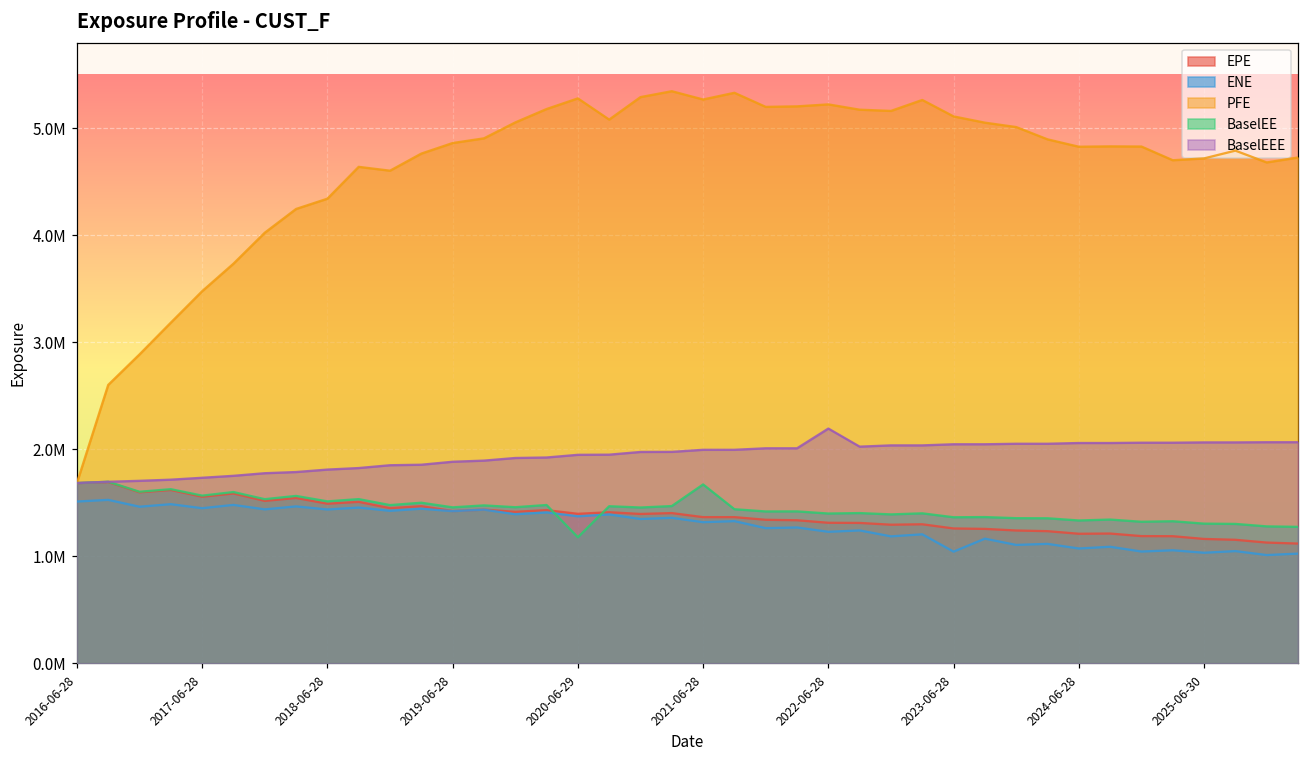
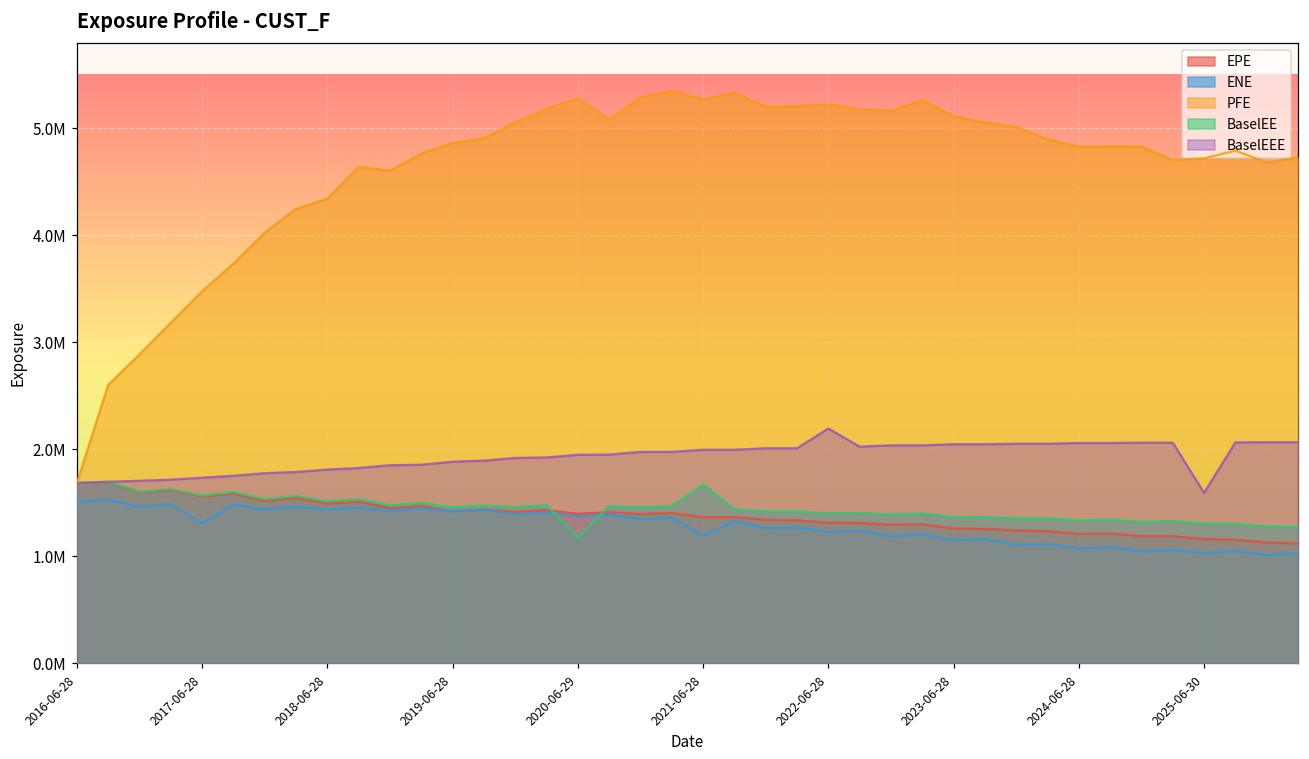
  {
    "EPE": {
      "2021-06-28": 1400000,
      "2022-06-28": 1300000,
      "2023-06-28": 1300000,
      "2024-06-28": 1200000,
      "2025-06-30": 1200000
    },
    "ENE": {
      "2016-06-28": 1500000,
-     "2017-06-28": 1500000,
+     "2017-06-28": 1300000,
      "2018-06-28": 1400000,
-     "2021-06-28": 1300000,
+     "2021-06-28": 1200000,
      "2022-06-28": 1200000,
-     "2023-06-28": 1000000,
+     "2023-06-28": 1200000,
      "2024-06-28": 1100000,
      "2025-06-30": 1000000
    },
    "PFE": {
      "2017-06-28": 3500000,
      "2018-06-28": 4300000,
      "2019-06-28": 4900000,
      "2020-06-29": 5300000,
      "2021-06-28": 5300000,
      "2022-06-28": 5200000,
      "2023-06-28": 5100000,
      "2024-06-28": 4800000
    },
    "BaselEE": {
      "2019-06-28": 1500000,
      "2020-06-29": 1200000,
      "2021-06-28": 1700000,
      "2022-06-28": 1400000,
      "2023-06-28": 1400000,
      "2024-06-28": 1300000,
      "2025-06-30": 1300000
    },
    "BaselEEE": {
      "2017-06-28": 1700000,
      "2018-06-28": 1800000,
      "2019-06-28": 1900000,
      "2020-06-29": 1900000,
      "2021-06-28": 2000000,
      "2022-06-28": 2200000,
      "2023-06-28": 2000000,
      "2024-06-28": 2100000,
-     "2025-06-30": 2100000
+     "2025-06-30": 1600000
    }
  }
